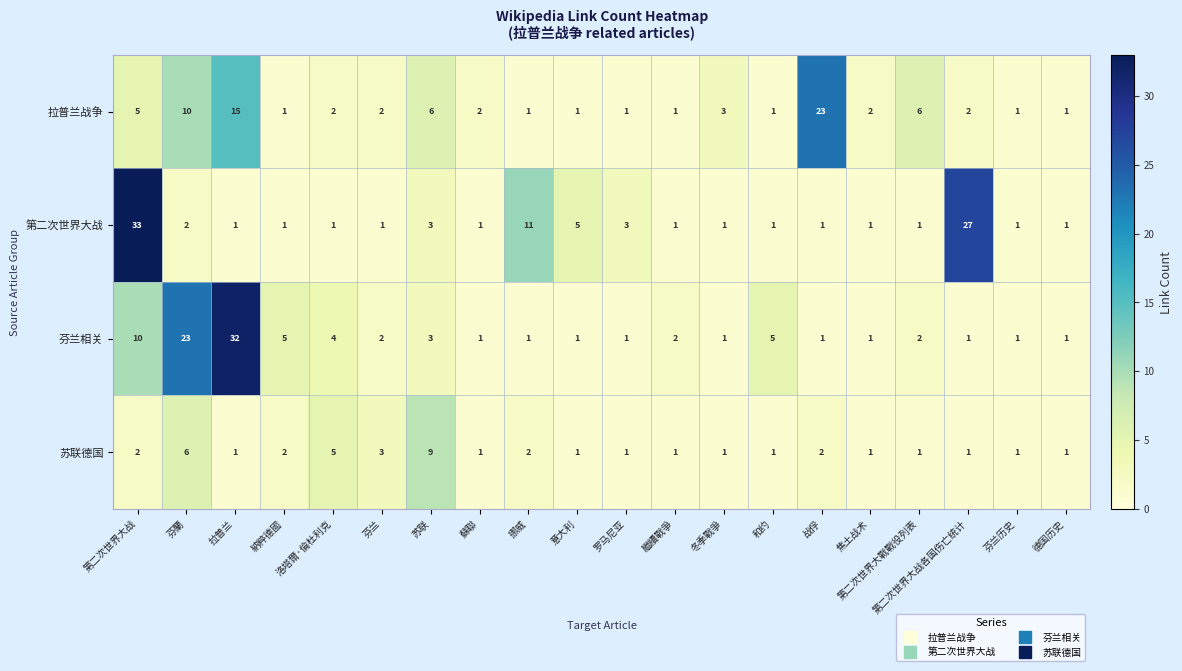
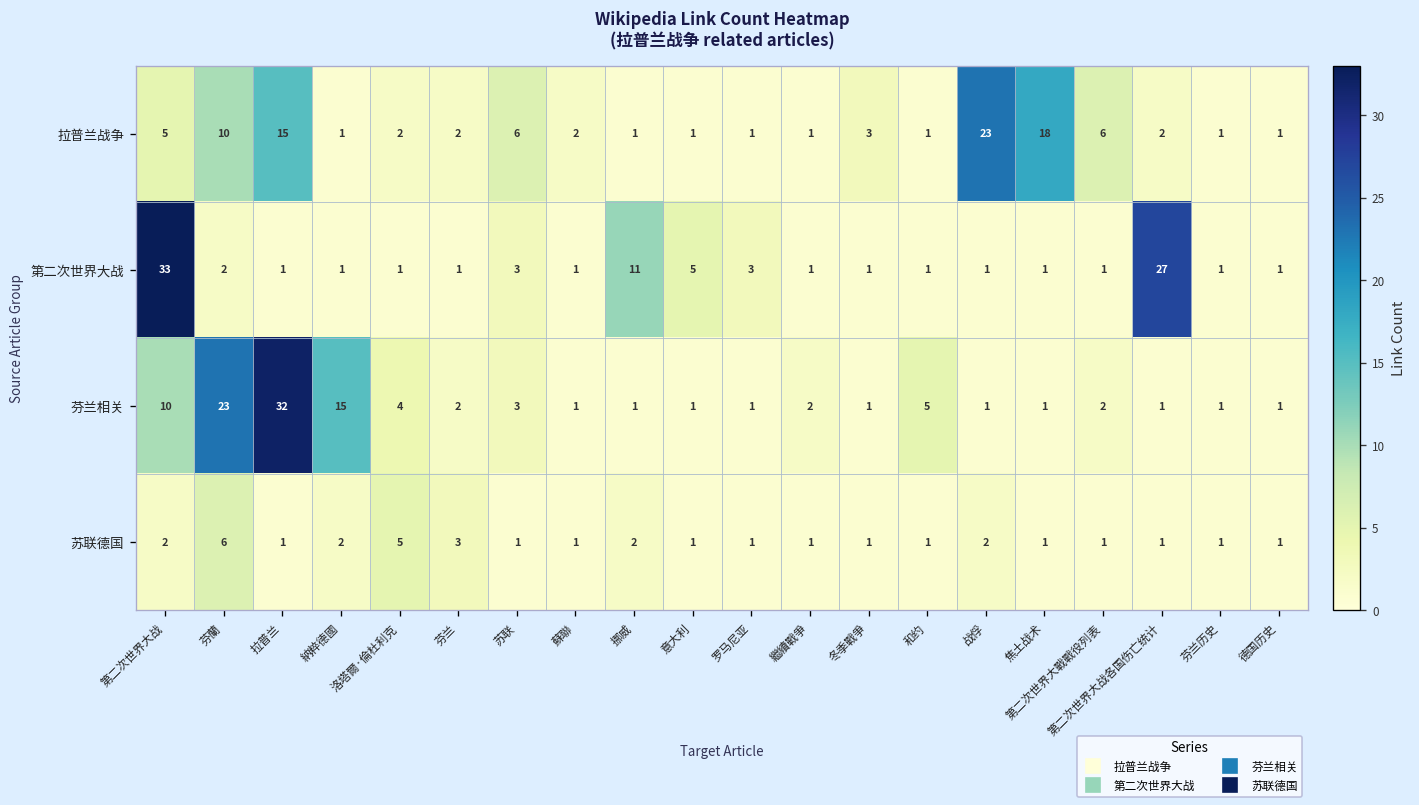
  {
    "拉普兰战争": {
      "第二次世界大战": 5,
      "芬蘭": 10,
      "拉普兰": 15,
      "納粹德國": 1,
      "洛塔爾·倫杜利克": 2,
      "芬兰": 2,
      "苏联": 6,
      "蘇聯": 2,
      "挪威": 1,
      "意大利": 1,
      "罗马尼亚": 1,
      "繼續戰爭": 1,
      "冬季戰爭": 3,
      "和约": 1,
      "战俘": 23,
-     "焦土战术": 2,
+     "焦土战术": 18,
      "第二次世界大戰戰役列表": 6,
      "第二次世界大战各国伤亡统计": 2,
      "芬兰历史": 1,
      "德国历史": 1
    },
    "第二次世界大战": {
      "第二次世界大战": 33,
      "芬蘭": 2,
      "拉普兰": 1,
      "納粹德國": 1,
      "洛塔爾·倫杜利克": 1,
      "芬兰": 1,
      "苏联": 3,
      "蘇聯": 1,
      "挪威": 11,
      "意大利": 5,
      "罗马尼亚": 3,
      "繼續戰爭": 1,
      "冬季戰爭": 1,
      "和约": 1,
      "战俘": 1,
      "焦土战术": 1,
      "第二次世界大戰戰役列表": 1,
      "第二次世界大战各国伤亡统计": 27,
      "芬兰历史": 1,
      "德国历史": 1
    },
    "芬兰相关": {
      "第二次世界大战": 10,
      "芬蘭": 23,
      "拉普兰": 32,
-     "納粹德國": 5,
+     "納粹德國": 15,
      "洛塔爾·倫杜利克": 4,
      "芬兰": 2,
      "苏联": 3,
      "蘇聯": 1,
      "挪威": 1,
      "意大利": 1,
      "罗马尼亚": 1,
      "繼續戰爭": 2,
      "冬季戰爭": 1,
      "和约": 5,
      "战俘": 1,
      "焦土战术": 1,
      "第二次世界大戰戰役列表": 2,
      "第二次世界大战各国伤亡统计": 1,
      "芬兰历史": 1,
      "德国历史": 1
    },
    "苏联德国": {
      "第二次世界大战": 2,
      "芬蘭": 6,
      "拉普兰": 1,
      "納粹德國": 2,
      "洛塔爾·倫杜利克": 5,
      "芬兰": 3,
-     "苏联": 9,
+     "苏联": 1,
      "蘇聯": 1,
      "挪威": 2,
      "意大利": 1,
      "罗马尼亚": 1,
      "繼續戰爭": 1,
      "冬季戰爭": 1,
      "和约": 1,
      "战俘": 2,
      "焦土战术": 1,
      "第二次世界大戰戰役列表": 1,
      "第二次世界大战各国伤亡统计": 1,
      "芬兰历史": 1,
      "德国历史": 1
    }
  }
